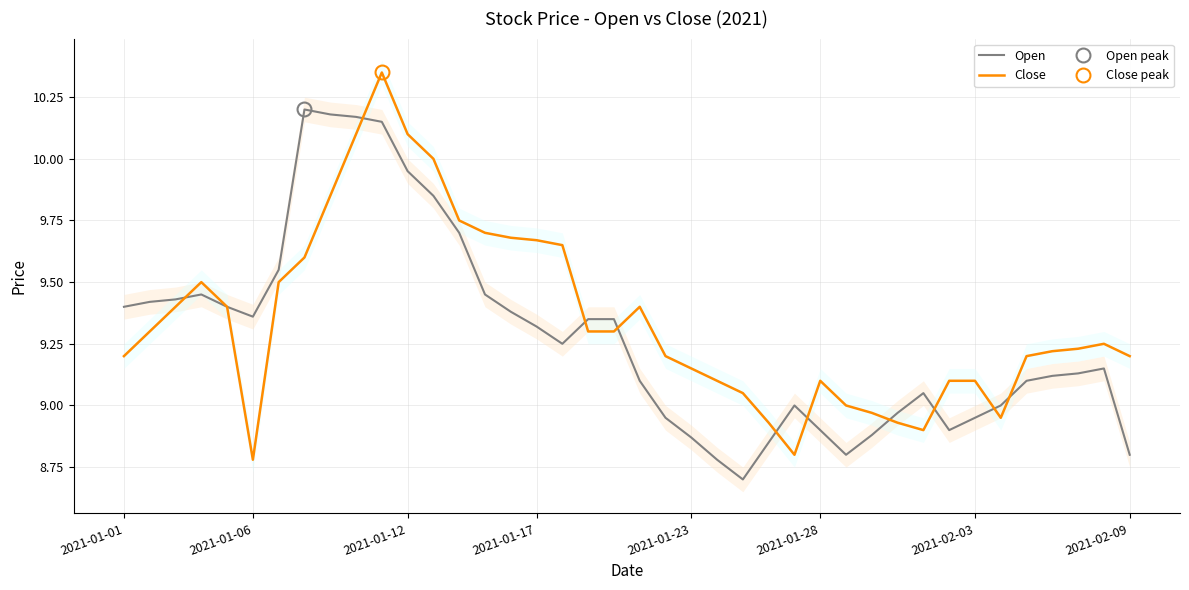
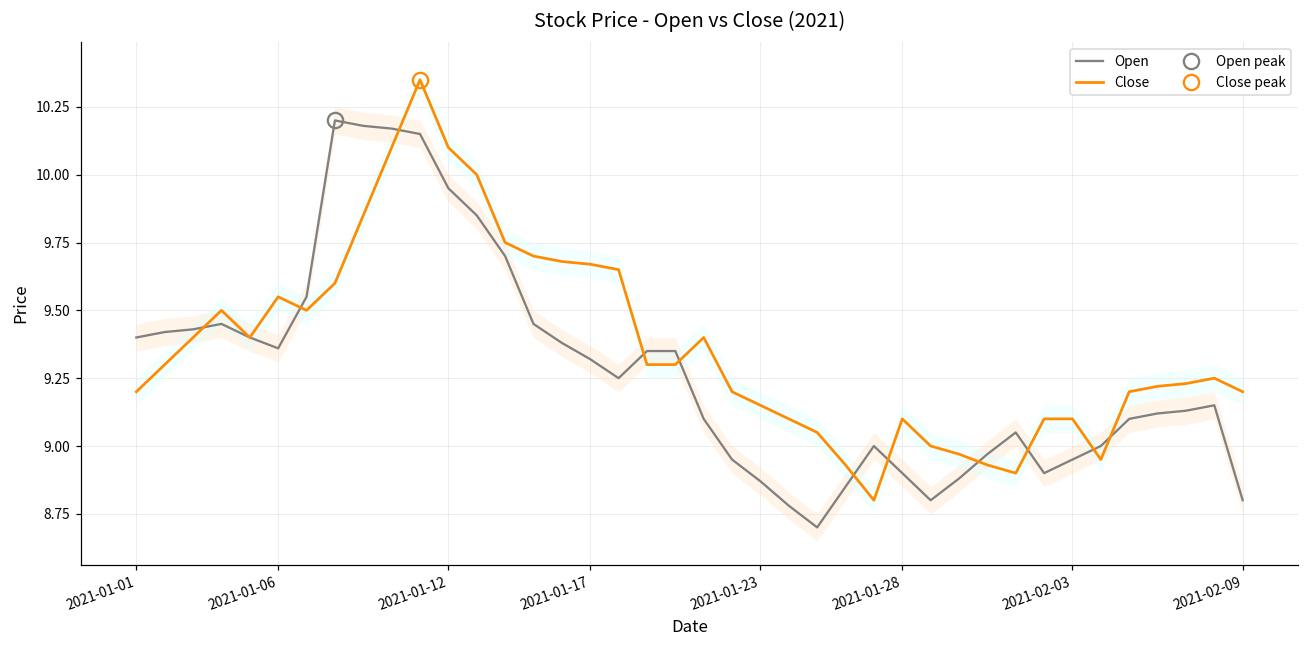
  {
    "Open": {
      "2021-01-01": 9.40,
      "2021-01-06": 9.36,
      "2021-01-12": 9.95,
      "2021-01-17": 9.32,
      "2021-01-23": 8.87,
      "2021-01-28": 8.90,
      "2021-02-03": 8.95,
      "2021-02-09": 8.80
    },
    "Close": {
      "2021-01-01": 9.20,
-     "2021-01-06": 8.78,
+     "2021-01-06": 9.55,
      "2021-01-12": 10.10,
      "2021-01-17": 9.67,
      "2021-01-23": 9.15,
      "2021-01-28": 9.10,
      "2021-02-03": 9.10,
      "2021-02-09": 9.20
    }
  }
